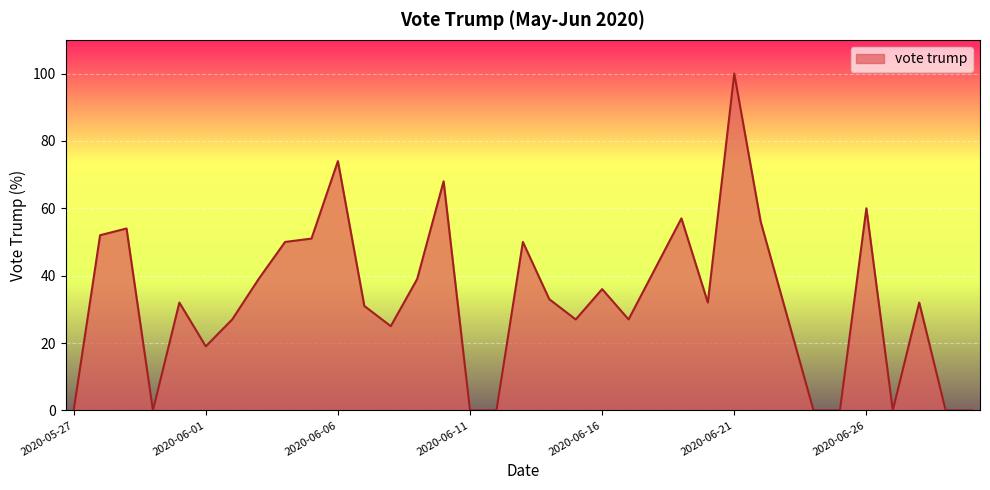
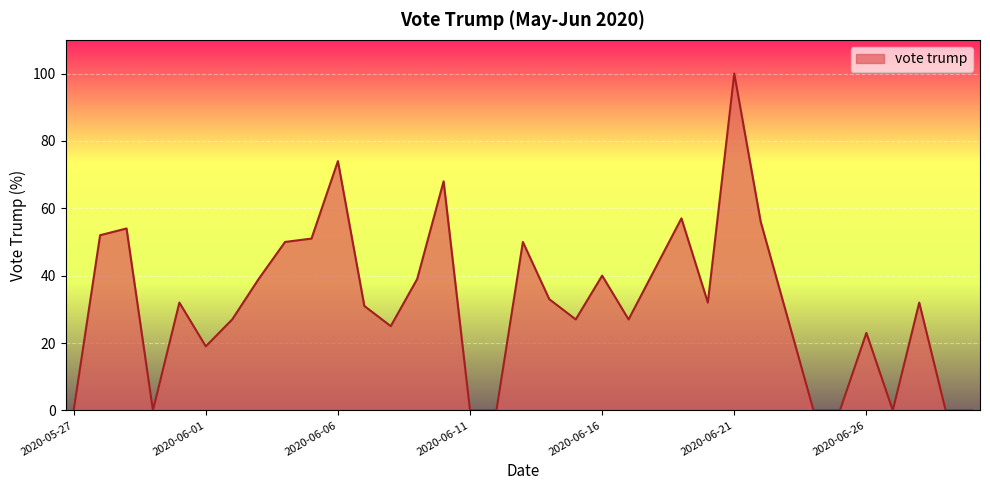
  {
    "2020-05-27": 0,
    "2020-06-01": 19,
    "2020-06-06": 74,
    "2020-06-11": 0,
-   "2020-06-16": 36,
+   "2020-06-16": 40,
    "2020-06-21": 100,
-   "2020-06-26": 60
+   "2020-06-26": 23
  }
